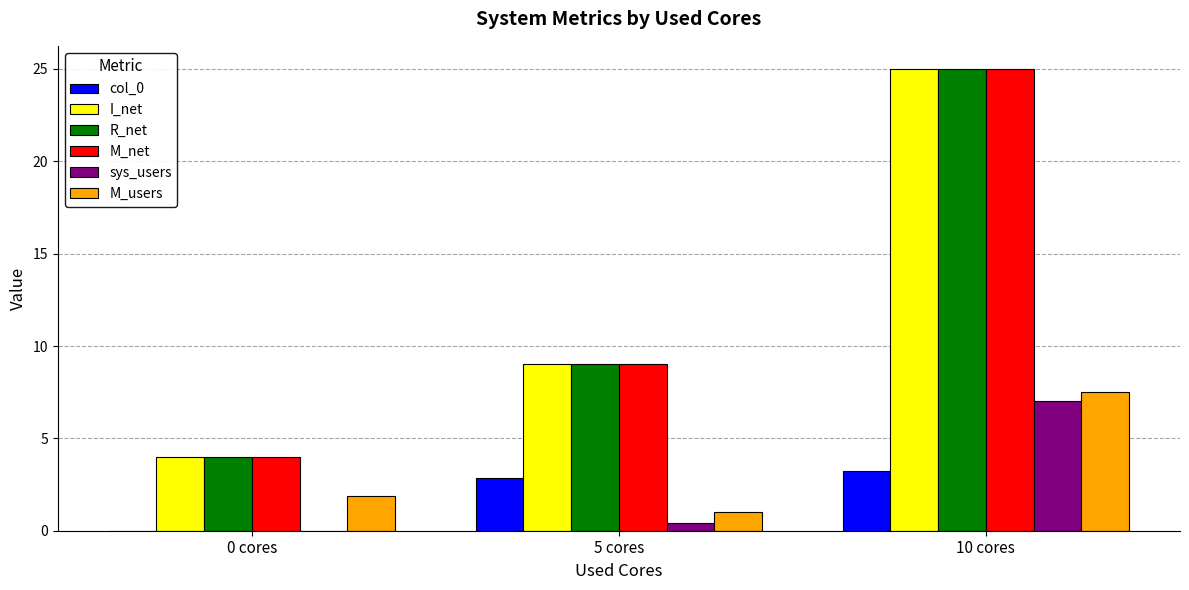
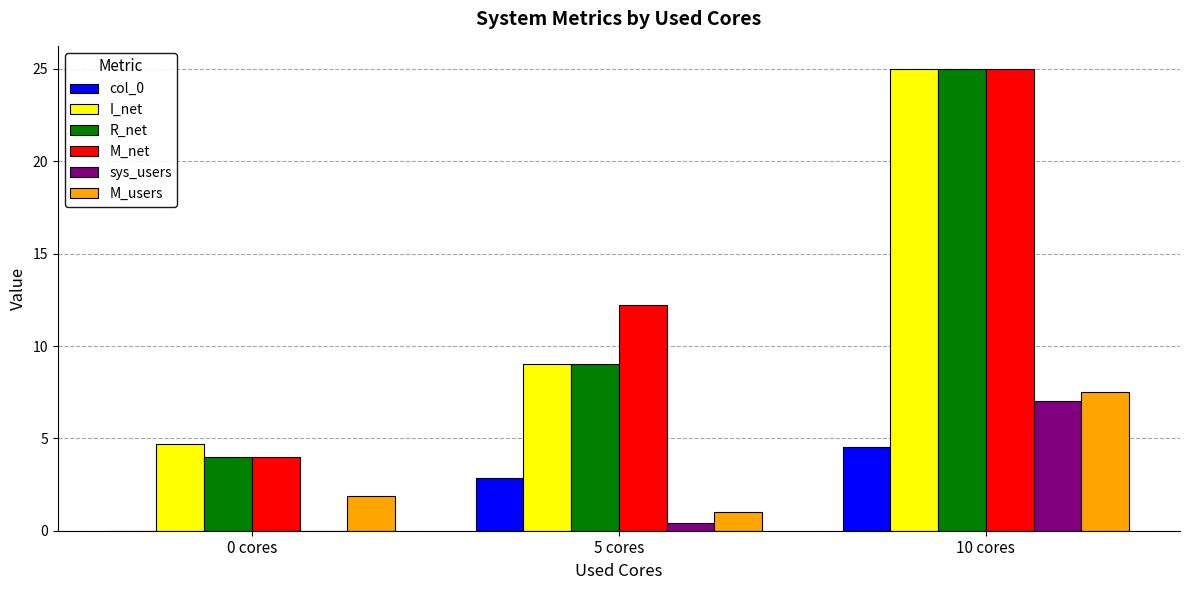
  {
    "col_0": {
      "0 cores": 0.0,
      "5 cores": 2.9,
-     "10 cores": 3.3
+     "10 cores": 4.6
    },
    "I_net": {
-     "0 cores": 4.0,
+     "0 cores": 4.7,
      "5 cores": 9.0,
      "10 cores": 25.0
    },
    "R_net": {
      "0 cores": 4.0,
      "5 cores": 9.0,
      "10 cores": 25.0
    },
    "M_net": {
      "0 cores": 4.0,
-     "5 cores": 9.0,
+     "5 cores": 12.2,
      "10 cores": 25.0
    },
    "sys_users": {
      "0 cores": 0.0,
      "5 cores": 0.4,
      "10 cores": 7.0
    },
    "M_users": {
      "0 cores": 1.9,
      "5 cores": 1.0,
      "10 cores": 7.5
    }
  }
